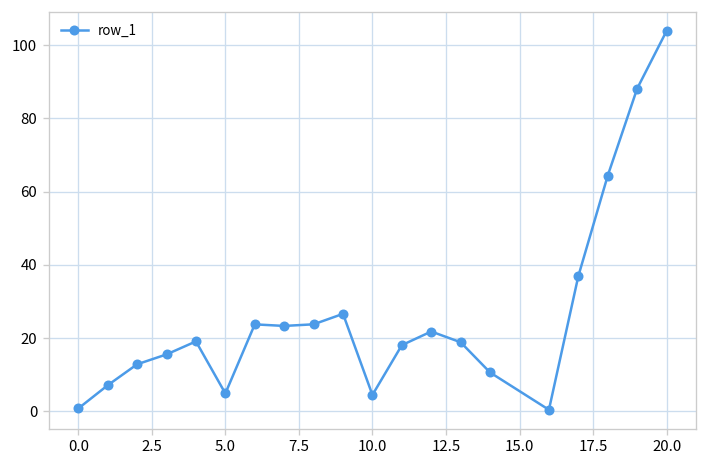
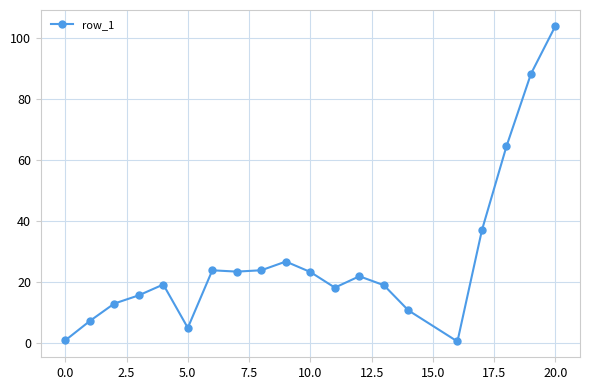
  {
    "0.0": 1,
    "5.0": 5,
-   "10.0": 4,
+   "10.0": 23,
    "20.0": 104
  }
